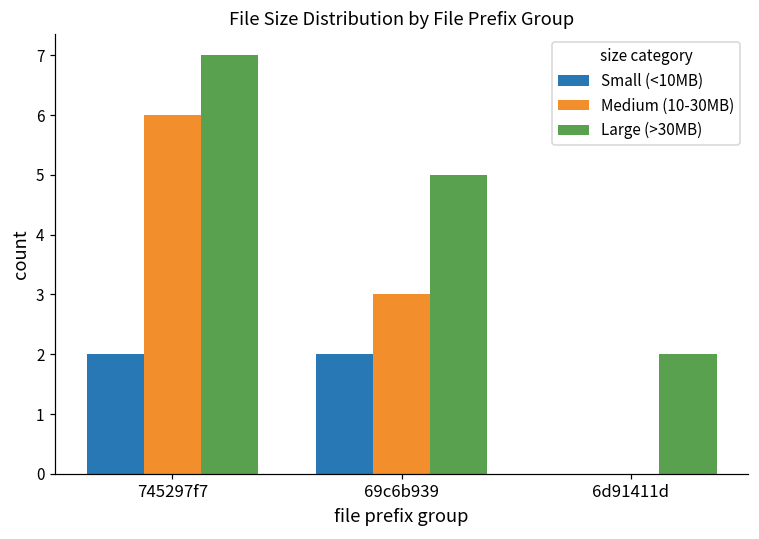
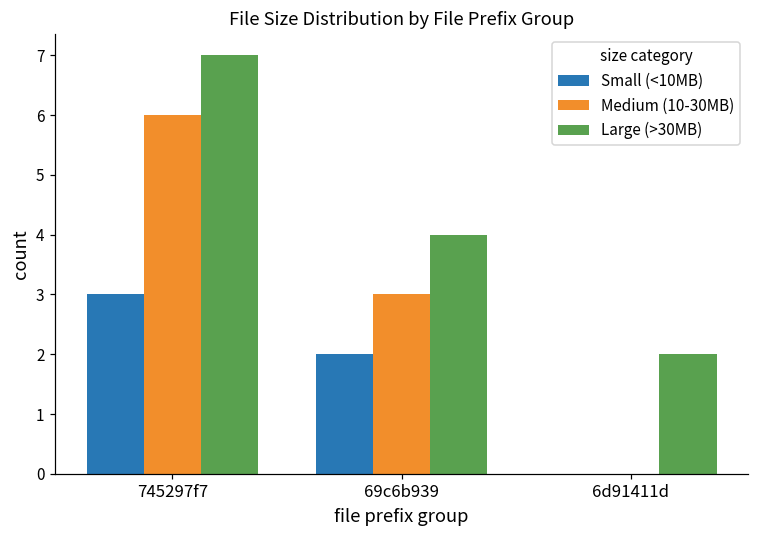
  {
    "Small (<10MB)": {
-     "745297f7": 2,
+     "745297f7": 3,
      "69c6b939": 2,
      "6d91411d": 0
    },
    "Medium (10-30MB)": {
      "745297f7": 6,
      "69c6b939": 3,
      "6d91411d": 0
    },
    "Large (>30MB)": {
      "745297f7": 7,
-     "69c6b939": 5,
+     "69c6b939": 4,
      "6d91411d": 2
    }
  }
